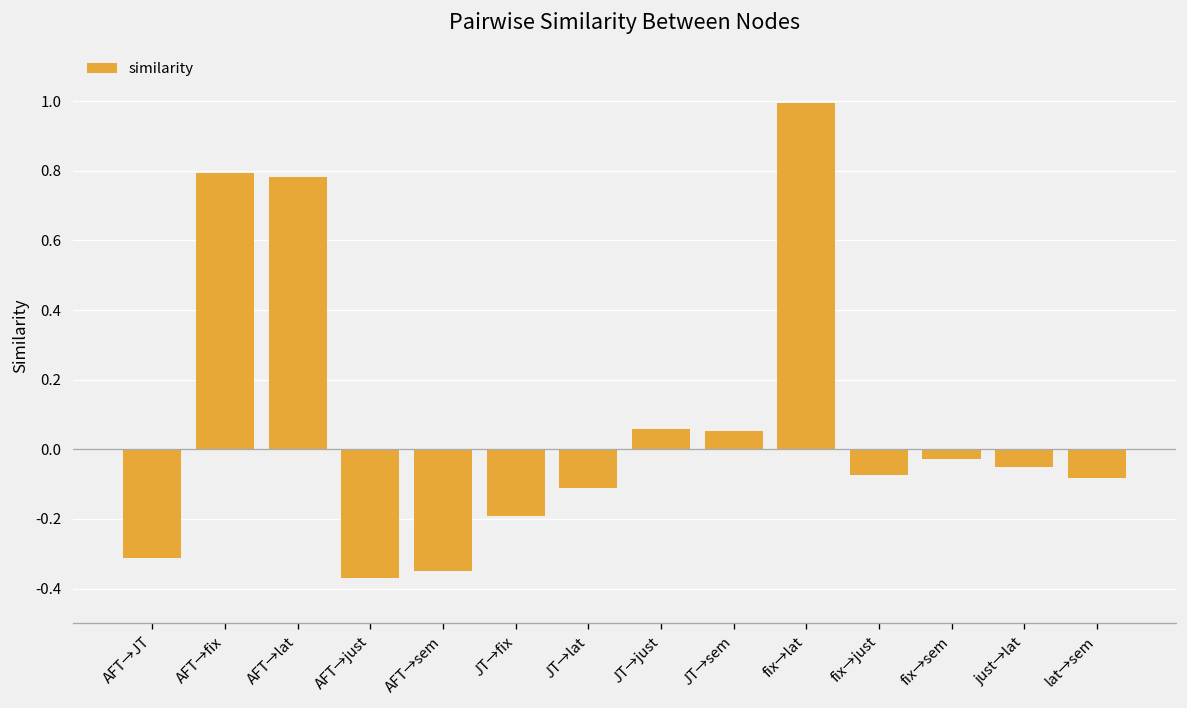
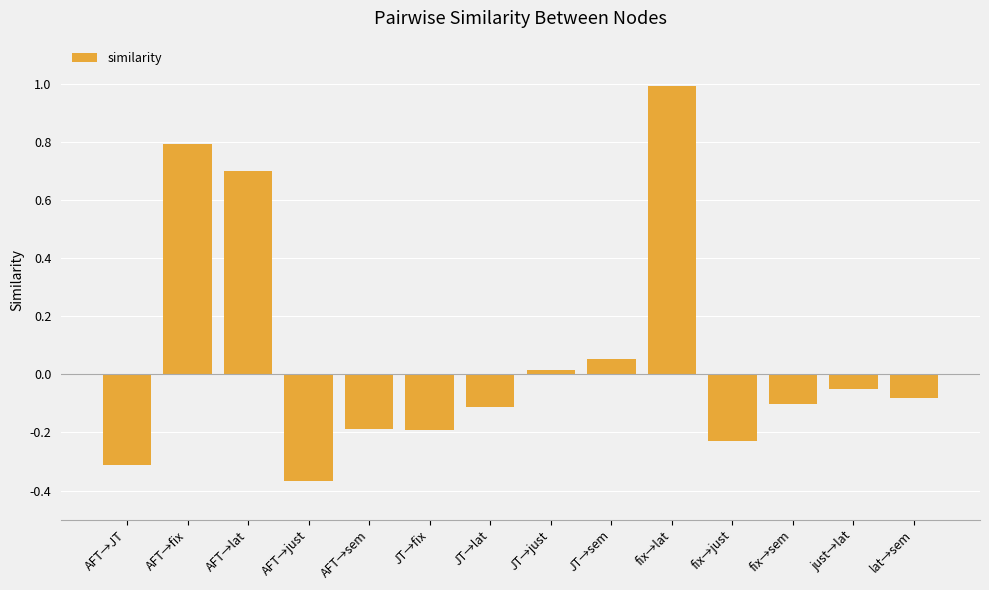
  {
    "AFT→JT": -0.31,
    "AFT→fix": 0.79,
-   "AFT→lat": 0.78,
+   "AFT→lat": 0.70,
    "AFT→just": -0.37,
-   "AFT→sem": -0.35,
+   "AFT→sem": -0.19,
    "JT→fix": -0.19,
    "JT→lat": -0.11,
-   "JT→just": 0.06,
+   "JT→just": 0.02,
    "JT→sem": 0.05,
    "fix→lat": 1.00,
-   "fix→just": -0.07,
-   "fix→sem": -0.03,
+   "fix→just": -0.23,
+   "fix→sem": -0.10,
    "just→lat": -0.05,
    "lat→sem": -0.08
  }
